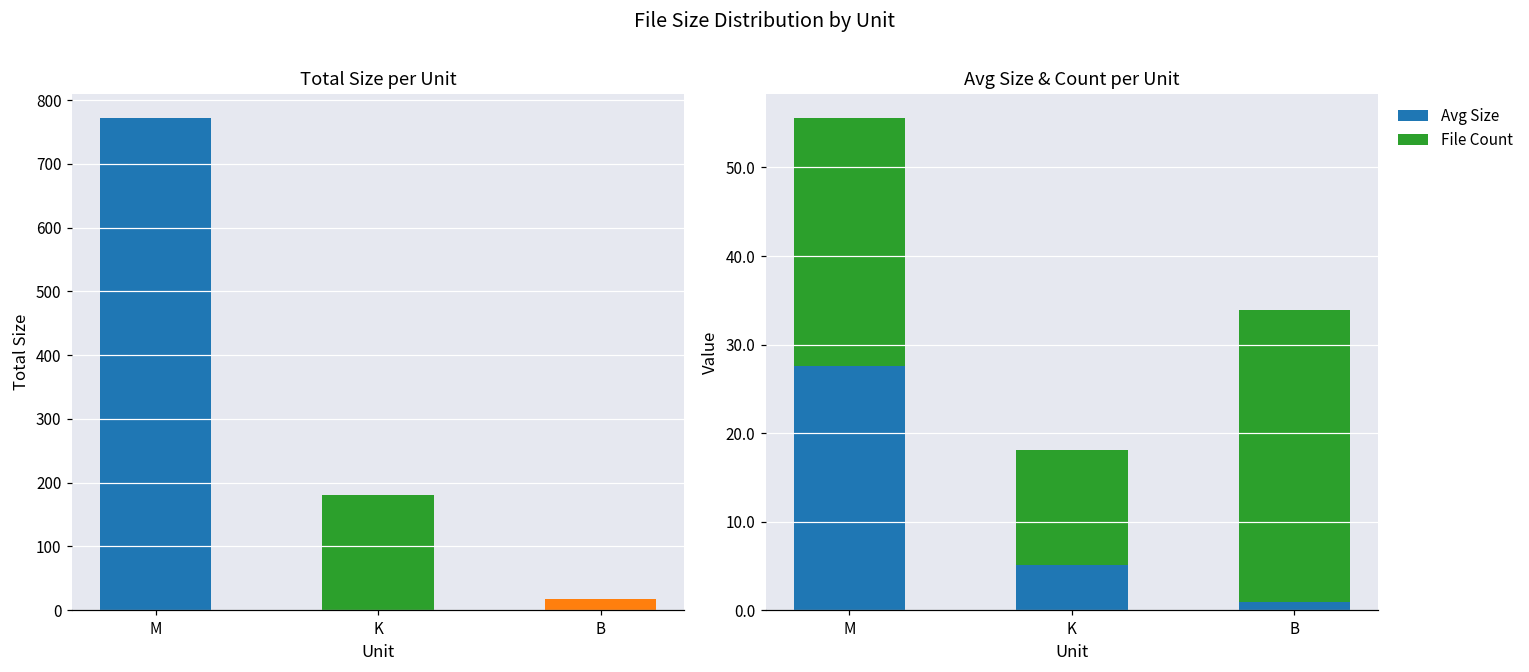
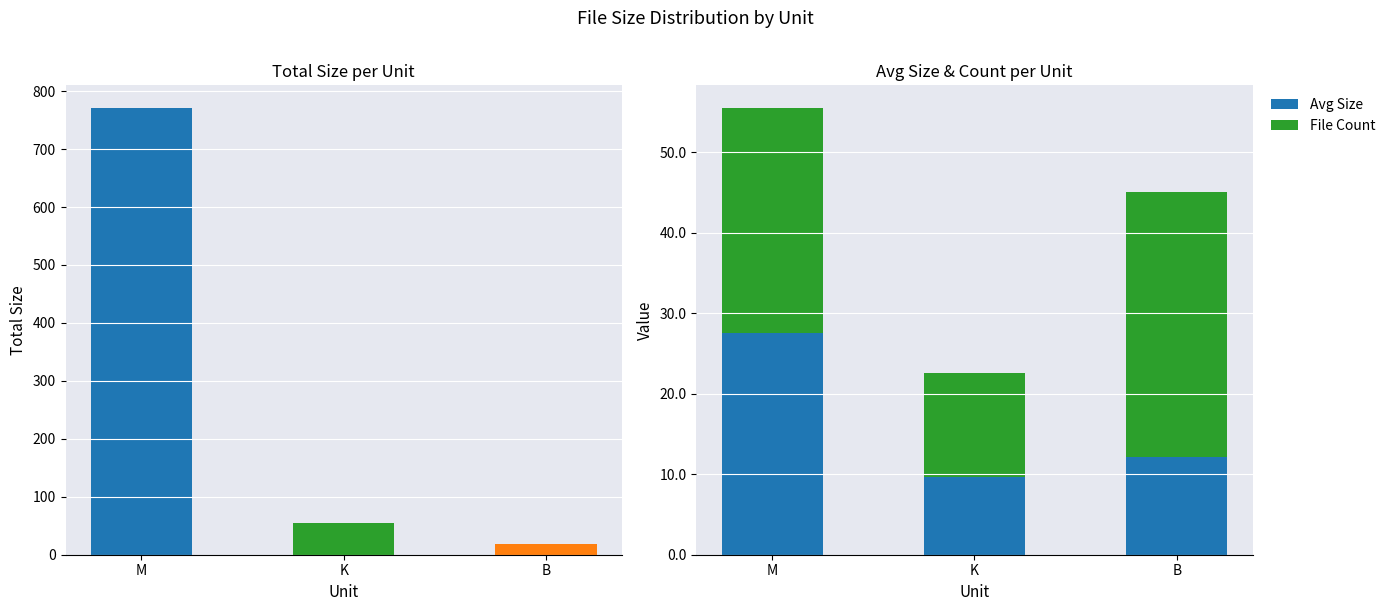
  {
    "Total Size per Unit": {
      "M": 770,
-     "K": 180,
+     "K": 60,
      "B": 20
    },
    "Avg Size & Count per Unit": {
      "Avg Size": {
        "M": 28,
-       "K": 5,
-       "B": 1
+       "K": 10,
+       "B": 12
      },
      "File Count": {
        "M": 28,
        "K": 13,
        "B": 33
      }
    }
  }
